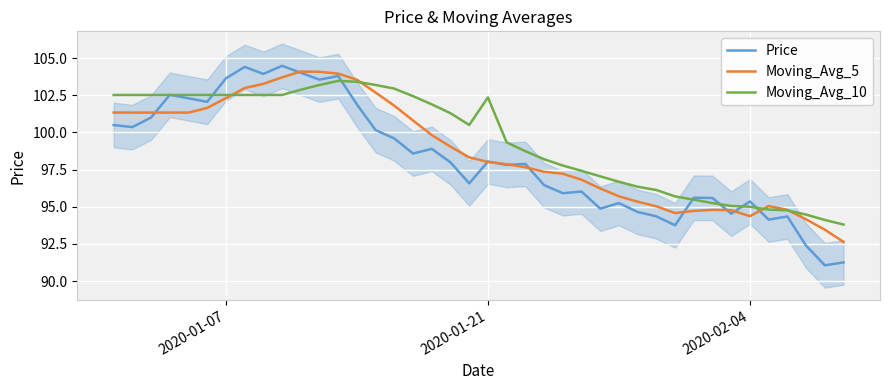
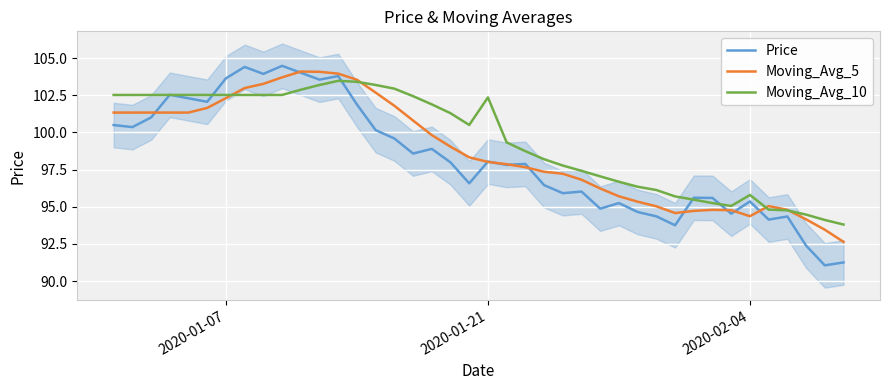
  {
    "Moving_Avg_5": {
      "2020-01-07": 102.3,
      "2020-02-04": 94.4
    },
    "Moving_Avg_10": {
      "2020-01-07": 102.5,
      "2020-01-21": 102.4,
-     "2020-02-04": 95.0
+     "2020-02-04": 95.8
    }
  }
